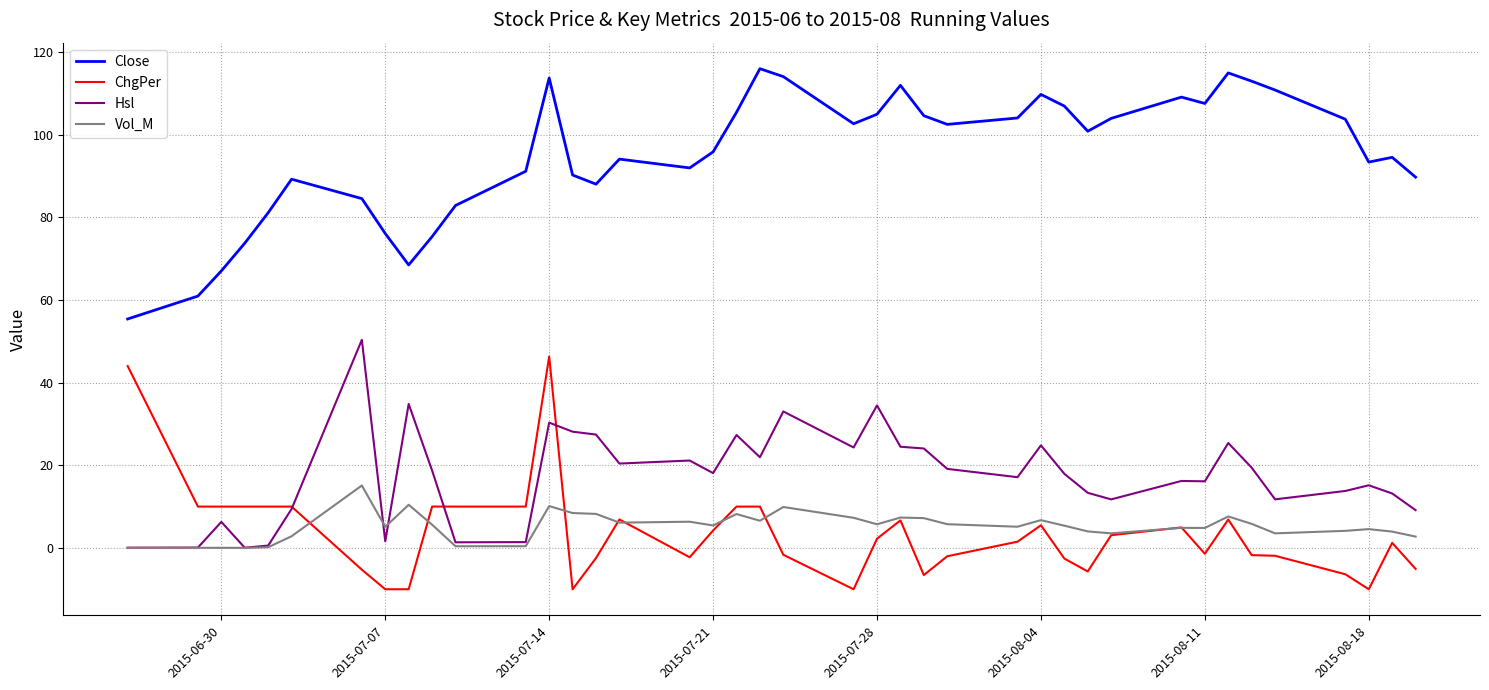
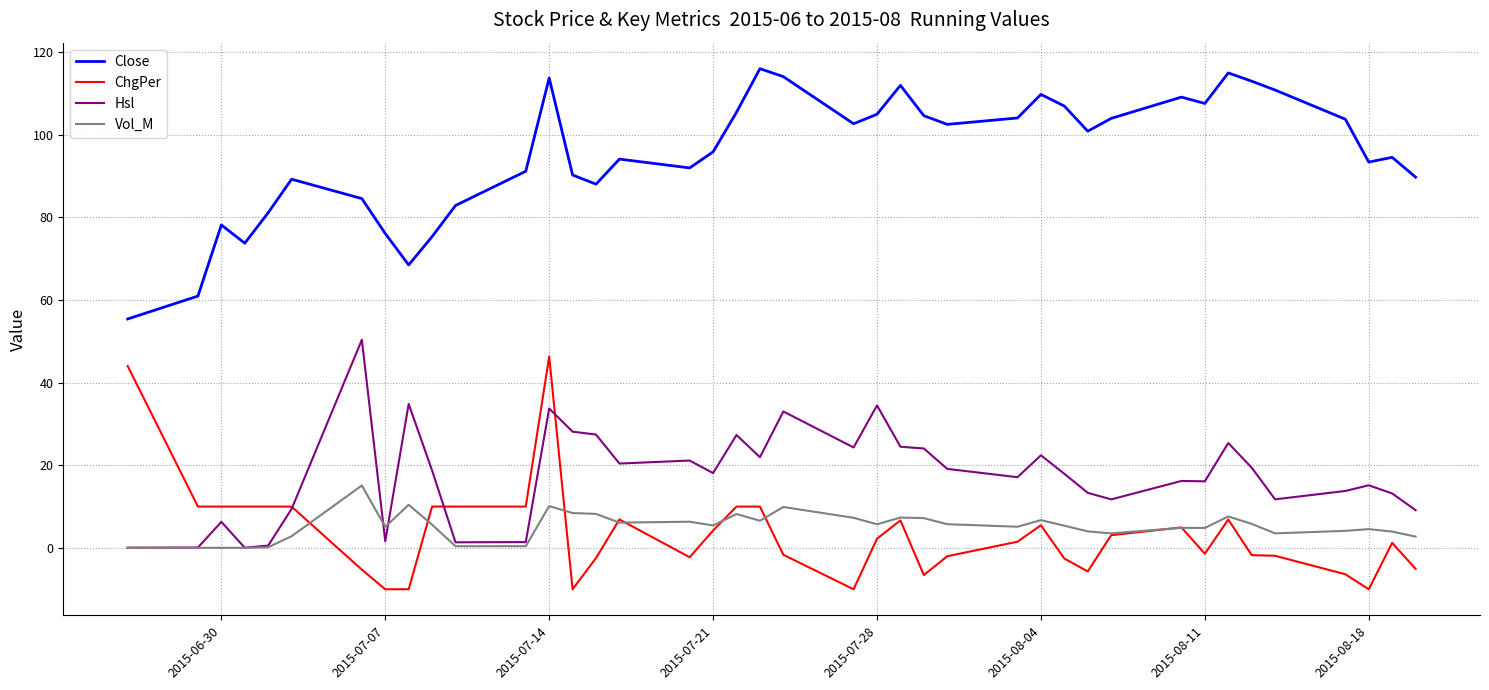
  {
    "Close": {
-     "2015-06-30": 67,
+     "2015-06-30": 78,
      "2015-07-07": 76,
      "2015-07-14": 114,
      "2015-07-21": 96,
      "2015-07-28": 105,
      "2015-08-04": 110,
      "2015-08-11": 108,
      "2015-08-18": 93
    },
    "ChgPer": {
      "2015-06-30": 10,
      "2015-07-07": -10,
      "2015-07-14": 46,
      "2015-07-21": 4,
      "2015-07-28": 2,
      "2015-08-04": 5,
      "2015-08-11": -1,
      "2015-08-18": -10
    },
    "Hsl": {
      "2015-06-30": 6,
      "2015-07-07": 2,
-     "2015-07-14": 30,
+     "2015-07-14": 34,
      "2015-07-21": 18,
      "2015-07-28": 34,
-     "2015-08-04": 25,
+     "2015-08-04": 22,
      "2015-08-11": 16,
      "2015-08-18": 15
    },
    "Vol_M": {
      "2015-06-30": 0,
      "2015-07-07": 5,
      "2015-07-14": 10,
      "2015-07-21": 5,
      "2015-07-28": 6,
      "2015-08-04": 7,
      "2015-08-11": 5,
      "2015-08-18": 5
    }
  }
